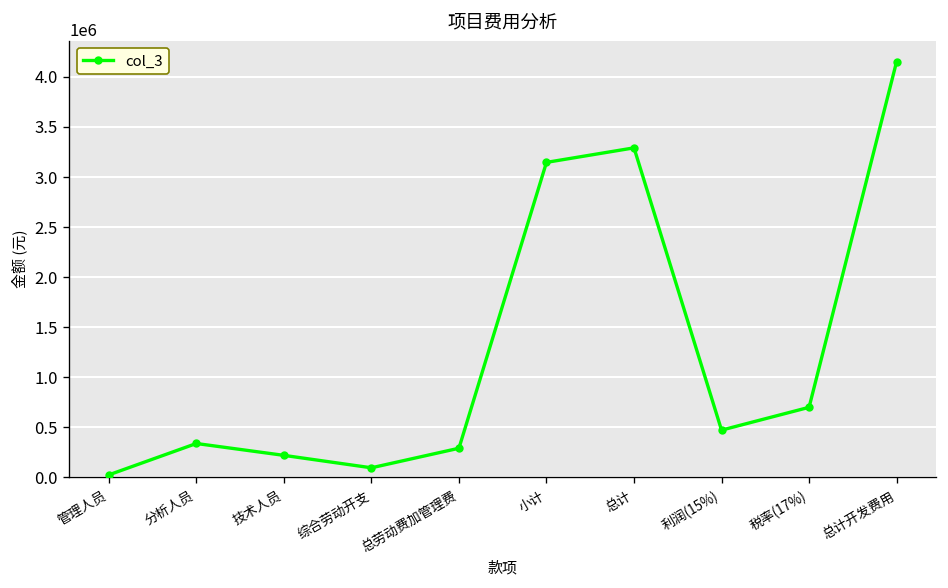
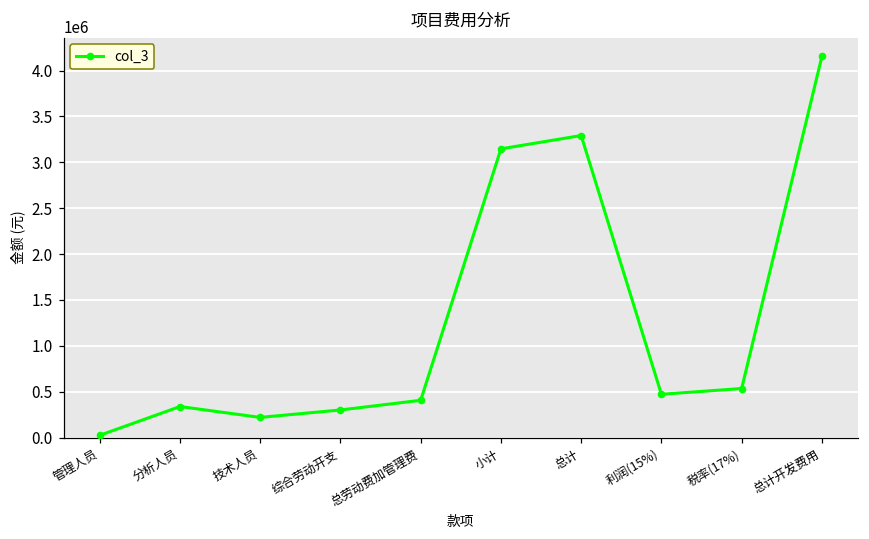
  {
    "管理人员": 0,
    "分析人员": 300000,
    "技术人员": 200000,
-   "综合劳动开支": 100000,
-   "总劳动费加管理费": 300000,
+   "综合劳动开支": 300000,
+   "总劳动费加管理费": 400000,
    "小计": 3100000,
    "总计": 3300000,
    "利润(15%)": 500000,
-   "税率(17%)": 700000,
+   "税率(17%)": 500000,
    "总计开发费用": 4200000
  }
